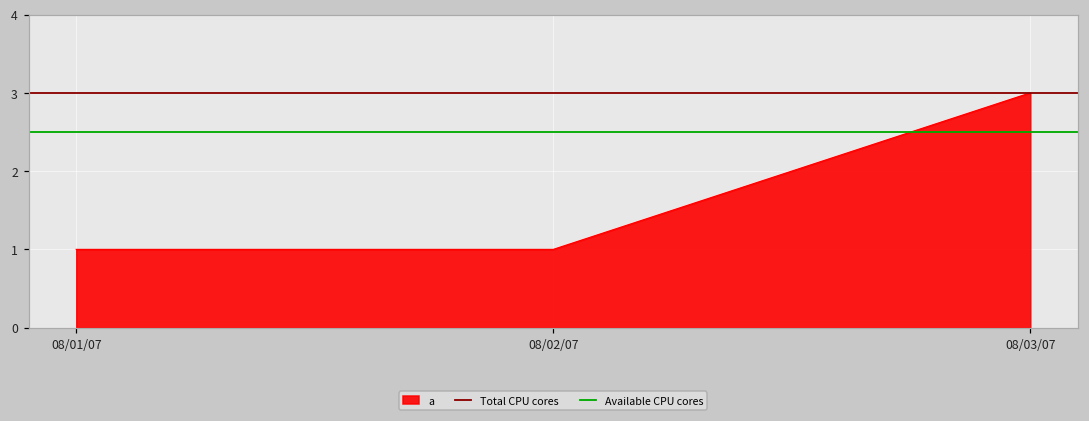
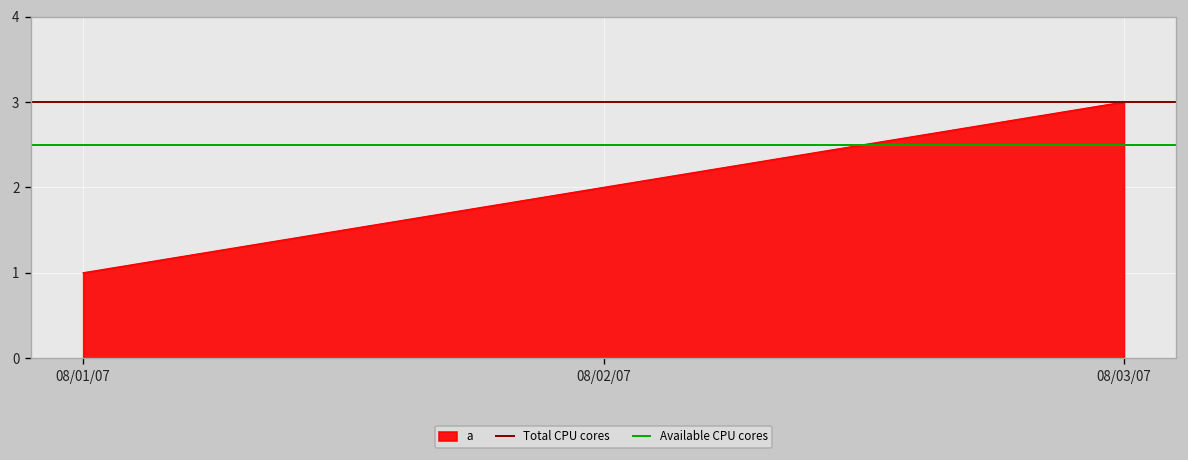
  {
    "08/01/07": 1,
-   "08/02/07": 1,
+   "08/02/07": 2,
    "08/03/07": 3
  }
